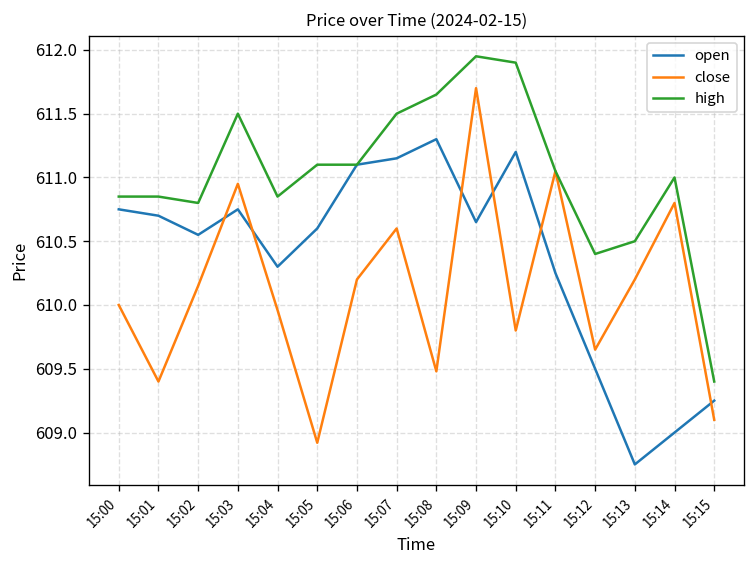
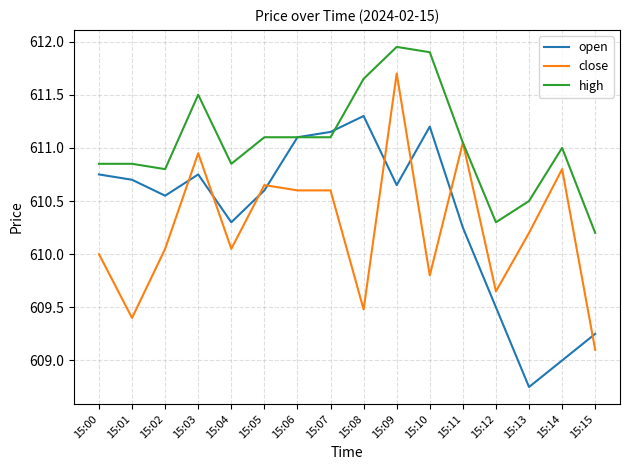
  {
    "open": {
      "15:00": 610.75,
      "15:01": 610.70,
      "15:02": 610.55,
      "15:03": 610.75,
      "15:04": 610.30,
      "15:05": 610.60,
      "15:07": 611.15,
      "15:08": 611.30,
      "15:09": 610.65,
      "15:10": 611.20,
      "15:11": 610.25,
      "15:12": 609.50,
      "15:13": 608.75,
      "15:14": 609.00,
      "15:15": 609.25
    },
    "close": {
      "15:00": 610.00,
      "15:01": 609.40,
-     "15:02": 610.15,
+     "15:02": 610.05,
      "15:03": 610.95,
-     "15:04": 609.96,
-     "15:05": 608.92,
-     "15:06": 610.2,
+     "15:04": 610.05,
+     "15:05": 610.65,
+     "15:06": 610.6,
      "15:07": 610.60,
      "15:08": 609.48,
      "15:09": 611.70,
      "15:10": 609.80,
      "15:12": 609.65,
      "15:13": 610.20,
      "15:14": 610.80,
      "15:15": 609.10
    },
    "high": {
      "15:00": 610.85,
      "15:01": 610.85,
      "15:02": 610.8,
      "15:03": 611.5,
      "15:04": 610.85,
      "15:05": 611.1,
-     "15:07": 611.5,
+     "15:07": 611.1,
      "15:08": 611.65,
      "15:09": 611.95,
      "15:10": 611.9,
-     "15:12": 610.4,
+     "15:12": 610.3,
      "15:13": 610.5,
      "15:14": 611.0,
-     "15:15": 609.4
+     "15:15": 610.2
    }
  }
